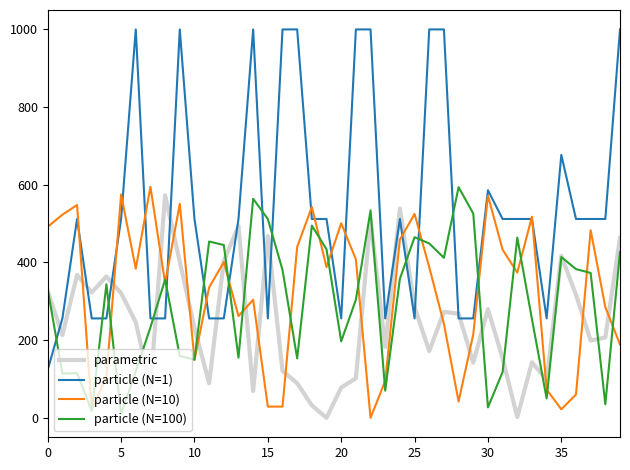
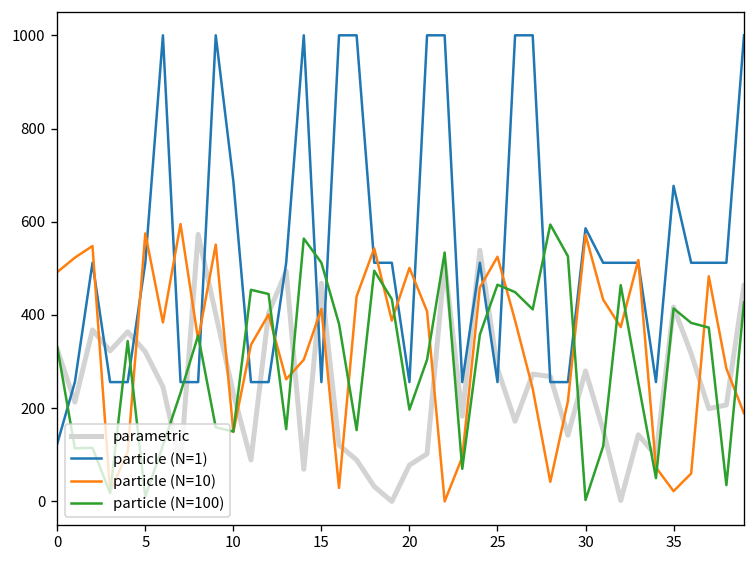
  {
    "parametric": {
      "5": 320,
      "10": 230,
      "15": 470,
      "20": 80,
      "25": 290,
      "30": 280
    },
    "particle (N=1)": {
      "0": 120,
      "5": 510,
-     "10": 510,
+     "10": 690,
      "15": 260,
      "20": 260,
      "25": 260,
      "30": 590,
      "35": 680
    },
    "particle (N=10)": {
      "0": 490,
      "5": 580,
-     "15": 30,
+     "15": 410,
      "20": 500,
      "25": 530,
      "30": 570,
      "35": 20
    },
    "particle (N=100)": {
      "15": 510,
      "20": 200,
      "25": 470,
-     "30": 30
+     "30": 0
    }
  }
